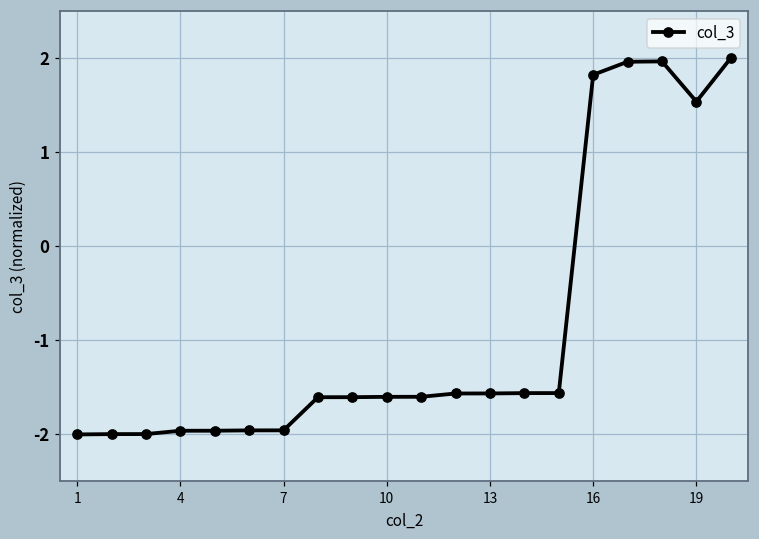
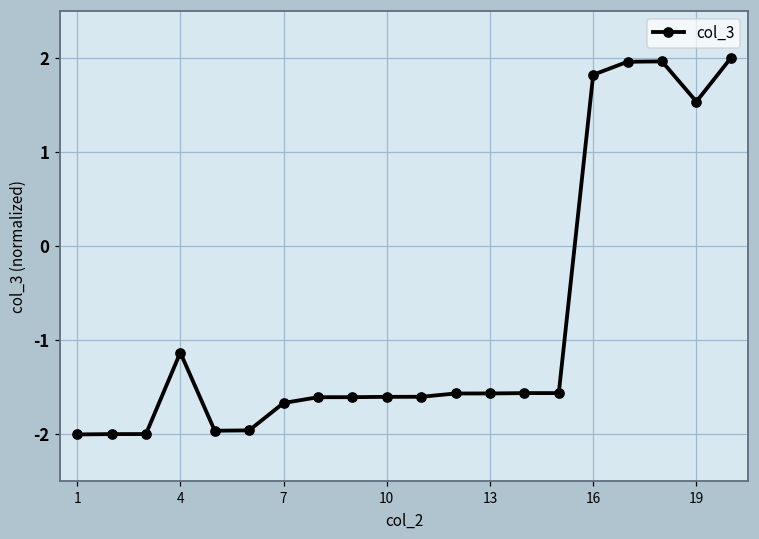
  {
    "1": -2.0,
-   "4": -2.0,
-   "7": -2.0,
+   "4": -1.1,
+   "7": -1.7,
    "10": -1.6,
    "13": -1.6,
    "16": 1.8,
    "19": 1.5
  }
